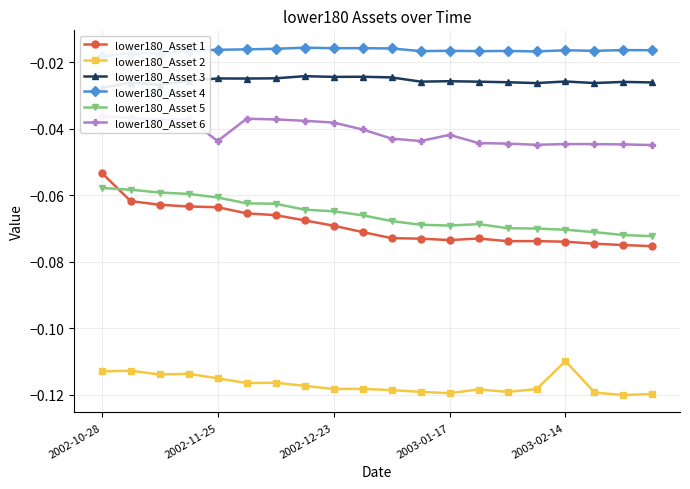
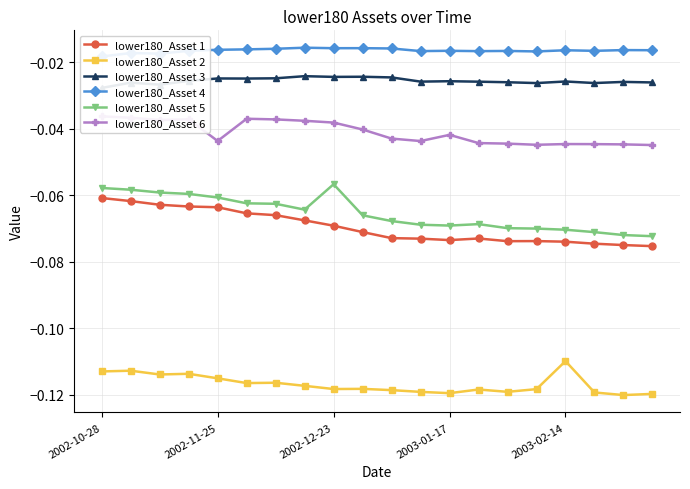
  {
    "lower180_Asset 1": {
-     "2002-10-28": -0.053,
+     "2002-10-28": -0.061,
      "2002-11-25": -0.064,
      "2002-12-23": -0.069,
      "2003-01-17": -0.073,
      "2003-02-14": -0.074
    },
    "lower180_Asset 2": {
      "2002-10-28": -0.113,
      "2002-11-25": -0.115,
      "2002-12-23": -0.118,
      "2003-01-17": -0.119,
      "2003-02-14": -0.110
    },
    "lower180_Asset 3": {
      "2002-11-25": -0.025,
      "2002-12-23": -0.024,
      "2003-01-17": -0.026,
      "2003-02-14": -0.026
    },
    "lower180_Asset 4": {
      "2002-11-25": -0.016,
      "2002-12-23": -0.016,
      "2003-01-17": -0.016,
      "2003-02-14": -0.016
    },
    "lower180_Asset 5": {
      "2002-10-28": -0.058,
      "2002-11-25": -0.061,
-     "2002-12-23": -0.065,
+     "2002-12-23": -0.057,
      "2003-01-17": -0.069,
      "2003-02-14": -0.070
    },
    "lower180_Asset 6": {
      "2002-11-25": -0.044,
      "2002-12-23": -0.038,
      "2003-01-17": -0.042,
      "2003-02-14": -0.045
    }
  }
